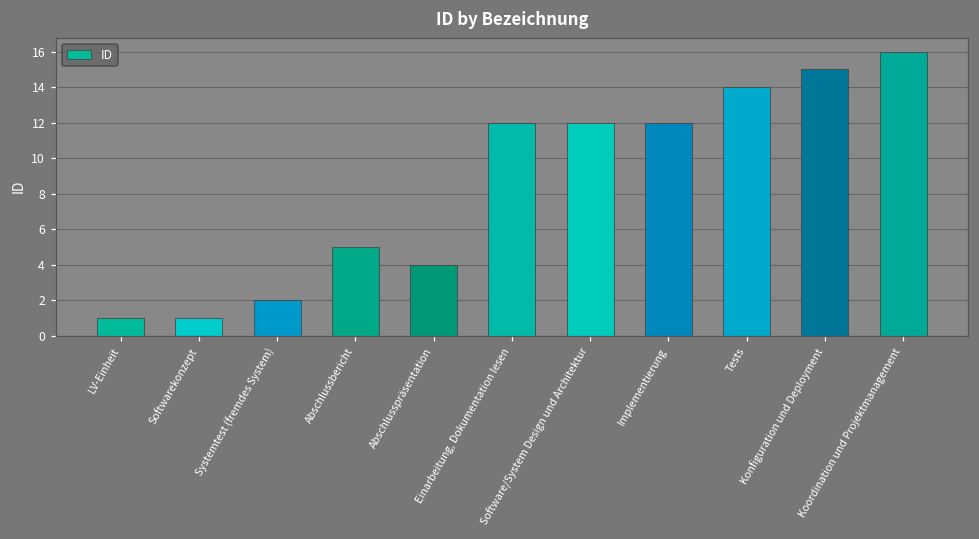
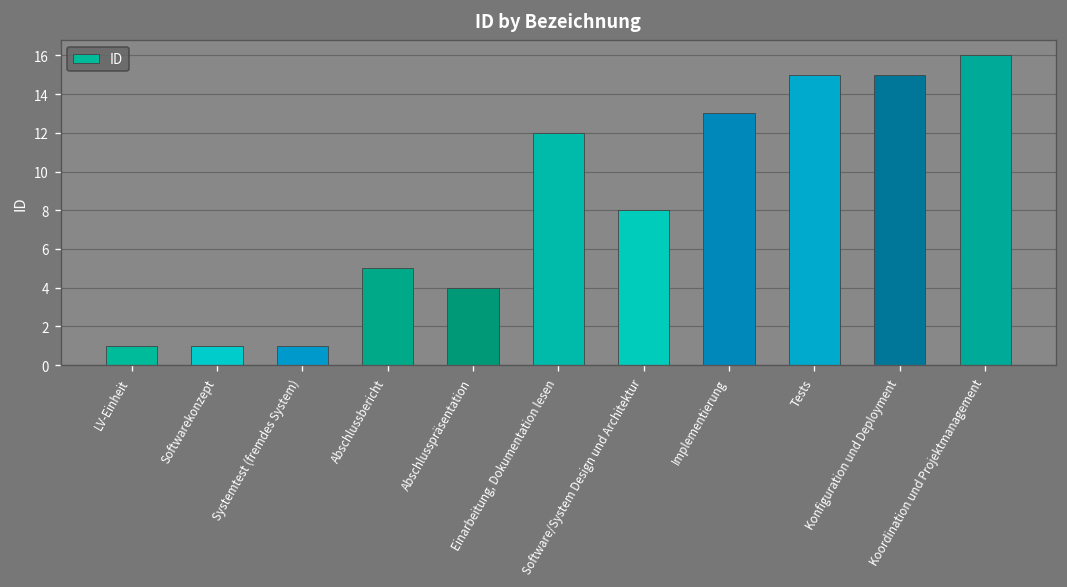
  {
    "LV-Einheit": 1,
    "Softwarekonzept": 1,
-   "Systemtest (fremdes System)": 2,
+   "Systemtest (fremdes System)": 1,
    "Abschlussbericht": 5,
    "Abschlusspräsentation": 4,
    "Einarbeitung, Dokumentation lesen": 12,
-   "Software/System Design und Architektur": 12,
-   "Implementierung": 12,
-   "Tests": 14,
+   "Software/System Design und Architektur": 8,
+   "Implementierung": 13,
+   "Tests": 15,
    "Konfiguration und Deployment": 15,
    "Koordination und Projektmanagement": 16
  }
